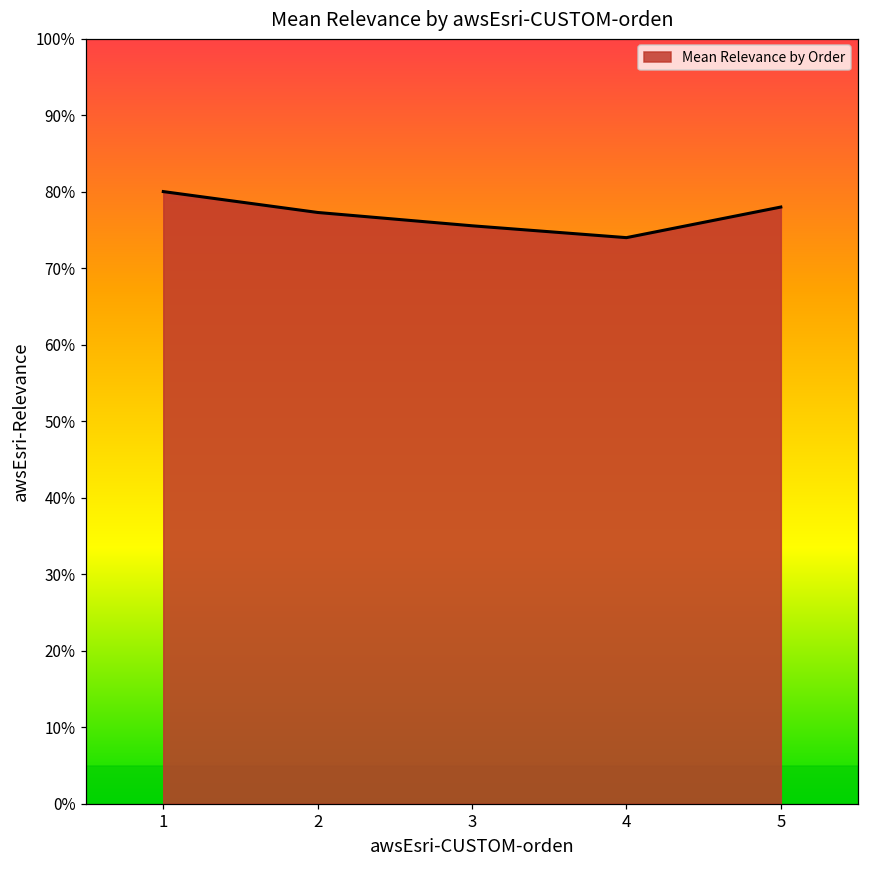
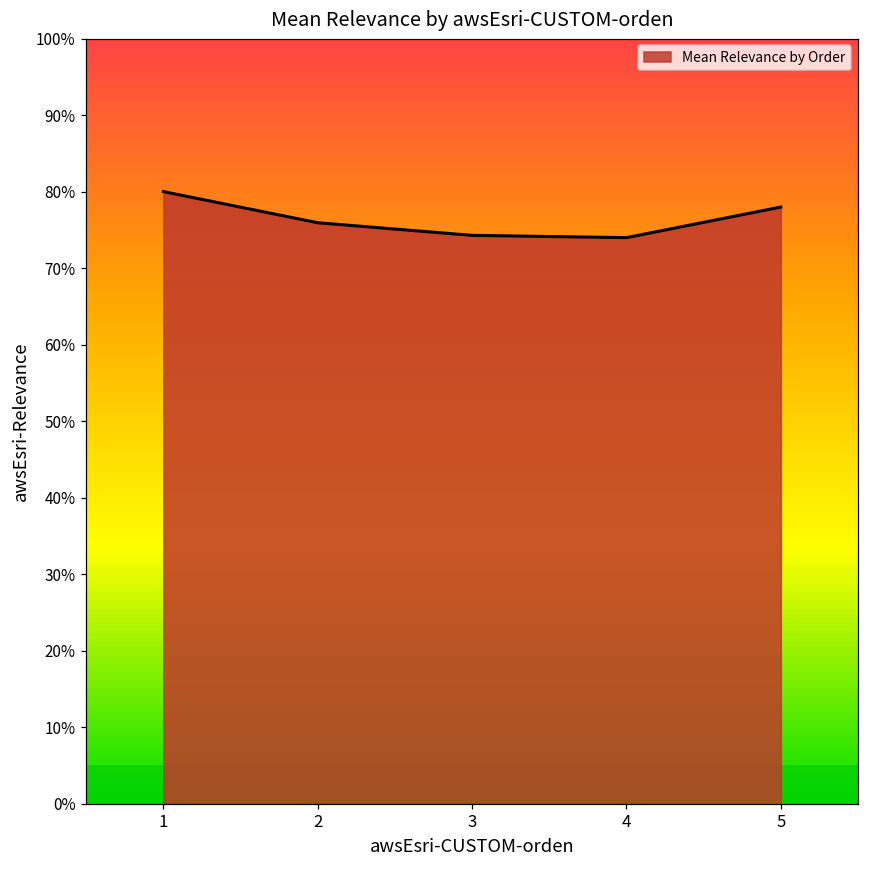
  {
    "1": "80%",
-   "2": "77%",
-   "3": "76%",
+   "2": "76%",
+   "3": "74%",
    "4": "74%",
    "5": "78%"
  }
